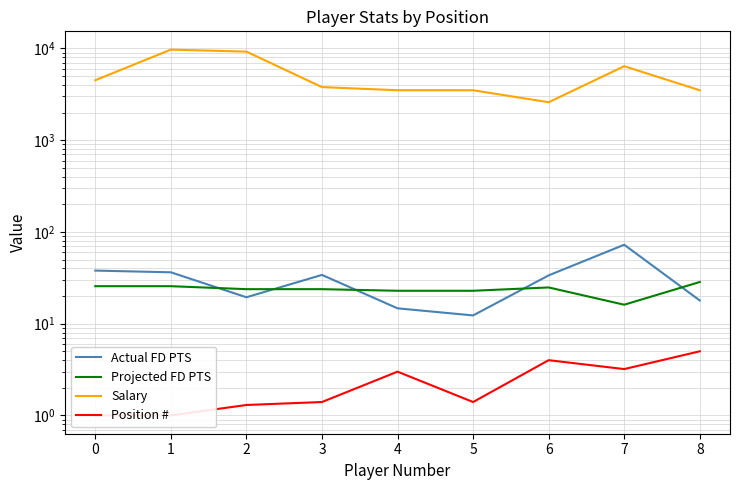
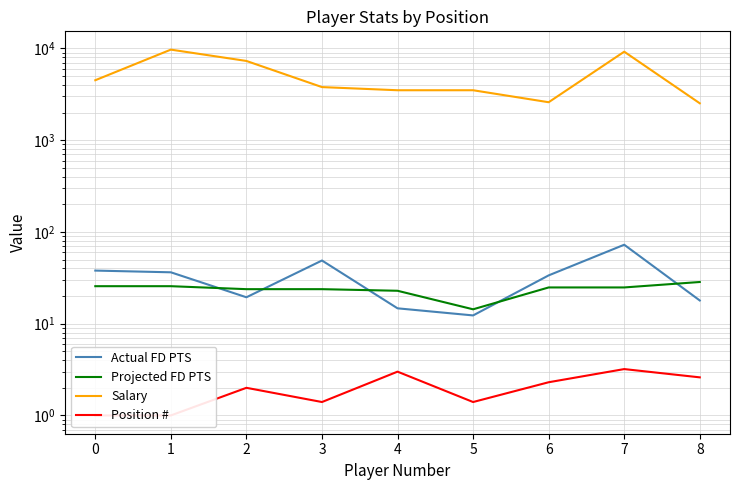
  {
    "Actual FD PTS": {
      "0": 38,
      "1": 36,
      "2": 19,
-     "3": 34,
+     "3": 50,
      "4": 15,
      "5": 12,
      "6": 34,
      "7": 70,
      "8": 18
    },
    "Projected FD PTS": {
      "0": 26,
      "1": 26,
      "2": 24,
      "3": 24,
      "4": 23,
-     "5": 23,
+     "5": 14,
      "6": 25,
-     "7": 16,
+     "7": 25,
      "8": 28
    },
    "Salary": {
      "0": 5000,
      "1": 10000,
-     "2": 9000,
+     "2": 7000,
      "3": 3800,
      "4": 3500,
      "5": 3500,
      "6": 2600,
-     "7": 6000,
-     "8": 3500
+     "7": 9000,
+     "8": 2500
    },
    "Position #": {
-     "2": 1.3,
+     "2": 2.0,
      "3": 1.4,
      "4": 3.0,
      "5": 1.4,
-     "6": 4,
+     "6": 2.3,
      "7": 3.2,
-     "8": 5
+     "8": 2.6
    }
  }
